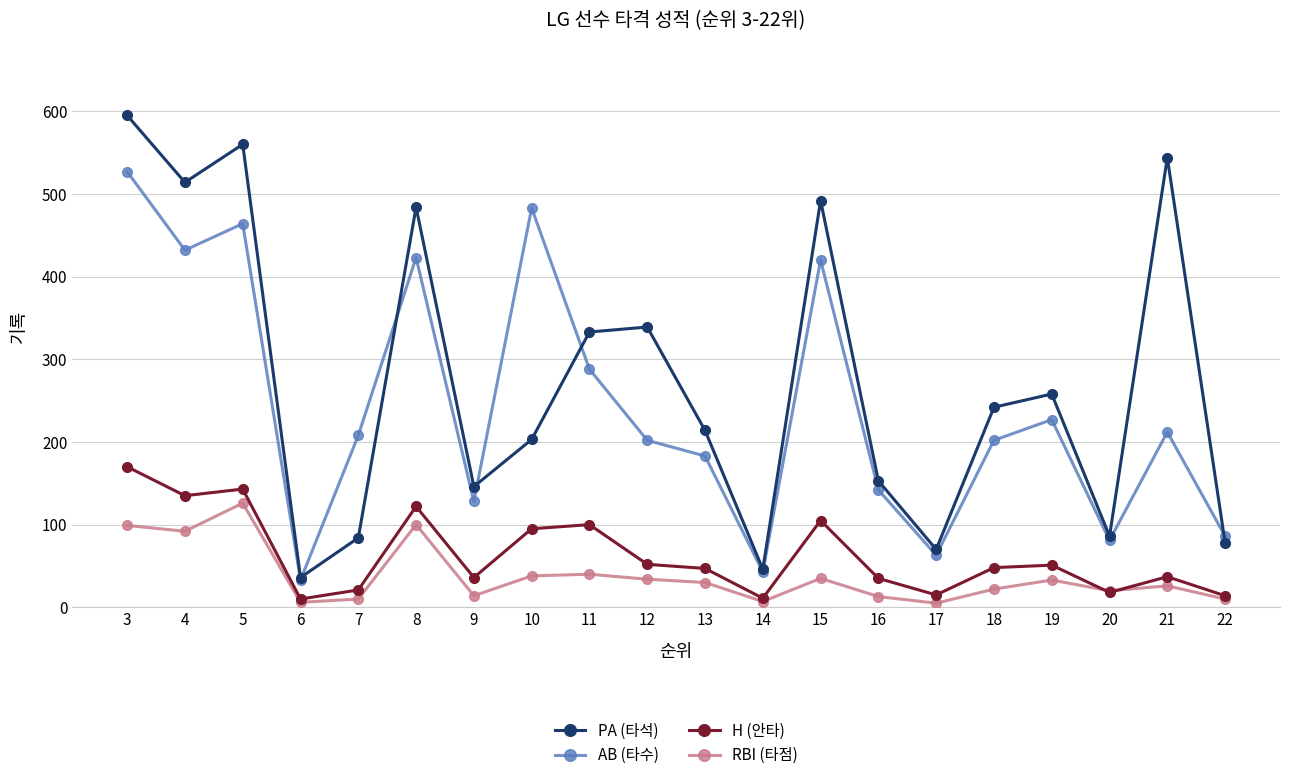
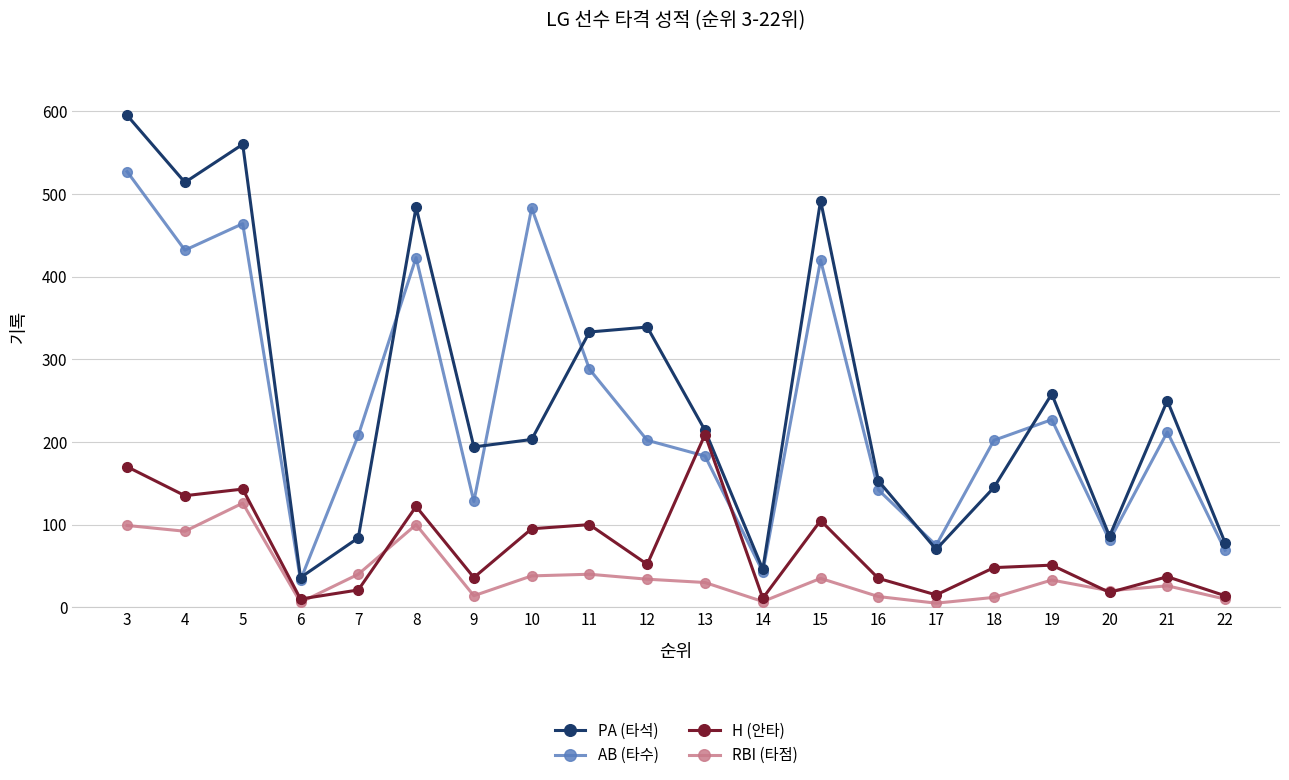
  {
    "PA (타석)": {
      "3": 600,
      "4": 510,
      "5": 560,
      "7": 80,
      "8": 480,
-     "9": 150,
+     "9": 190,
      "10": 200,
      "11": 330,
      "12": 340,
      "13": 210,
      "15": 490,
      "16": 150,
      "17": 70,
-     "18": 240,
+     "18": 150,
      "19": 260,
      "20": 90,
-     "21": 540,
+     "21": 250,
      "22": 80
    },
    "AB (타수)": {
      "3": 530,
      "4": 430,
      "5": 460,
      "7": 210,
      "8": 420,
      "9": 130,
      "10": 480,
      "11": 290,
      "12": 200,
      "13": 180,
      "15": 420,
      "16": 140,
-     "17": 60,
+     "17": 80,
      "18": 200,
      "19": 230,
      "20": 80,
      "21": 210,
-     "22": 90
+     "22": 70
    },
    "H (안타)": {
      "3": 170,
      "4": 140,
      "5": 140,
      "6": 10,
      "7": 20,
      "8": 120,
      "9": 40,
      "10": 100,
      "11": 100,
      "12": 50,
-     "13": 50,
+     "13": 210,
      "14": 10,
      "15": 110,
      "16": 40,
      "17": 20,
      "18": 50,
      "19": 50,
      "21": 40,
      "22": 10
    },
    "RBI (타점)": {
      "3": 100,
      "4": 90,
      "5": 130,
      "6": 10,
-     "7": 10,
+     "7": 40,
      "8": 100,
      "9": 10,
      "10": 40,
      "11": 40,
      "12": 30,
      "13": 30,
      "14": 10,
      "15": 40,
      "16": 10,
      "17": 10,
-     "18": 20,
+     "18": 10,
      "19": 30,
      "21": 30,
      "22": 10
    }
  }
